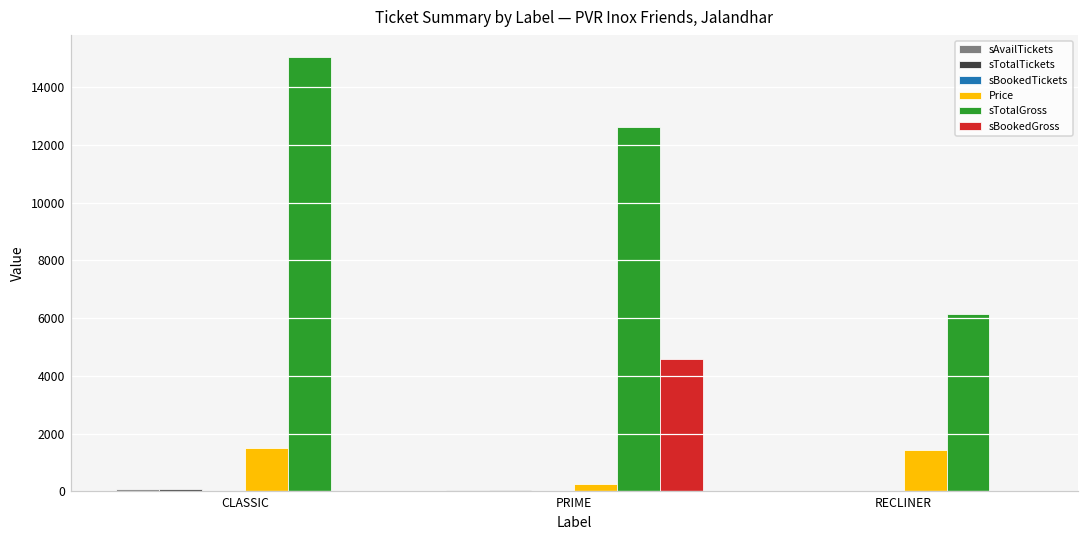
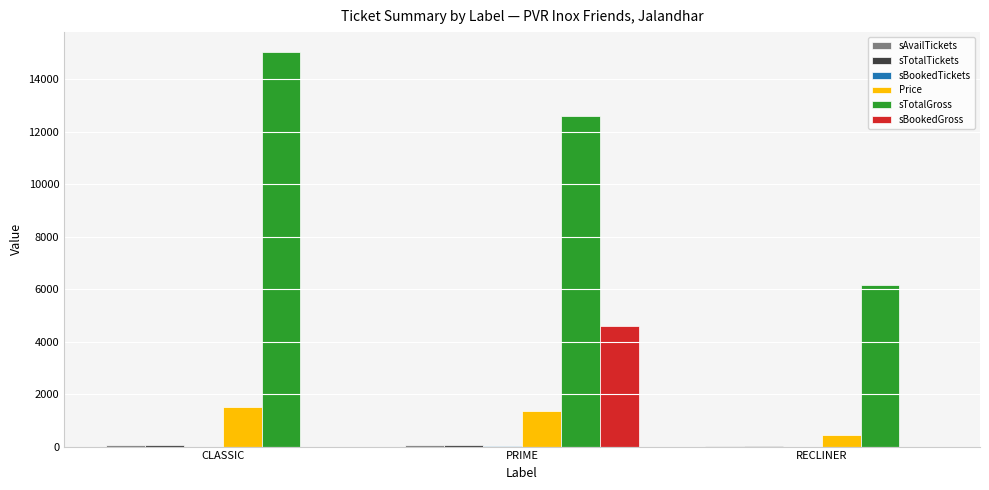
  {
    "sBookedTickets": {
      "CLASSIC": 0,
      "RECLINER": 0
    },
    "Price": {
      "CLASSIC": 1500,
-     "PRIME": 300,
-     "RECLINER": 1400
+     "PRIME": 1300,
+     "RECLINER": 400
    },
    "sTotalGross": {
      "CLASSIC": 15100,
      "PRIME": 12600,
      "RECLINER": 6200
    },
    "sBookedGross": {
      "CLASSIC": 0,
      "PRIME": 4600,
      "RECLINER": 0
    }
  }
